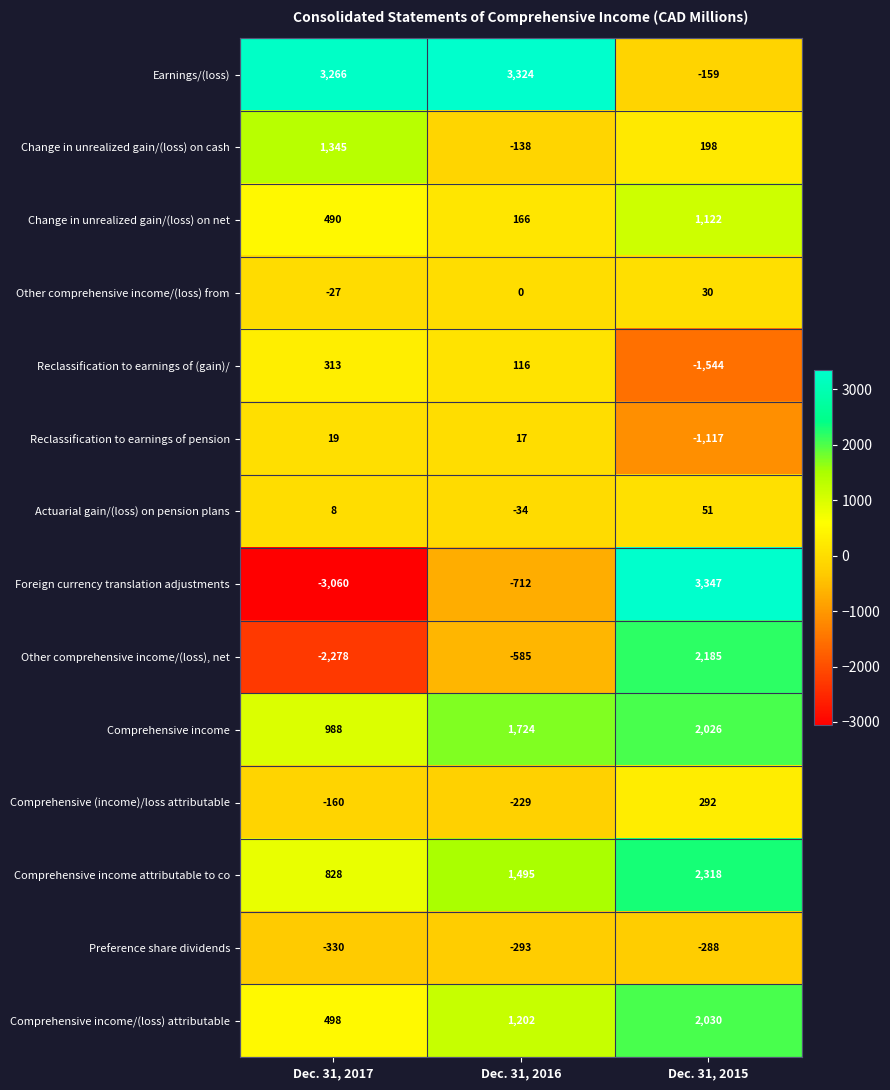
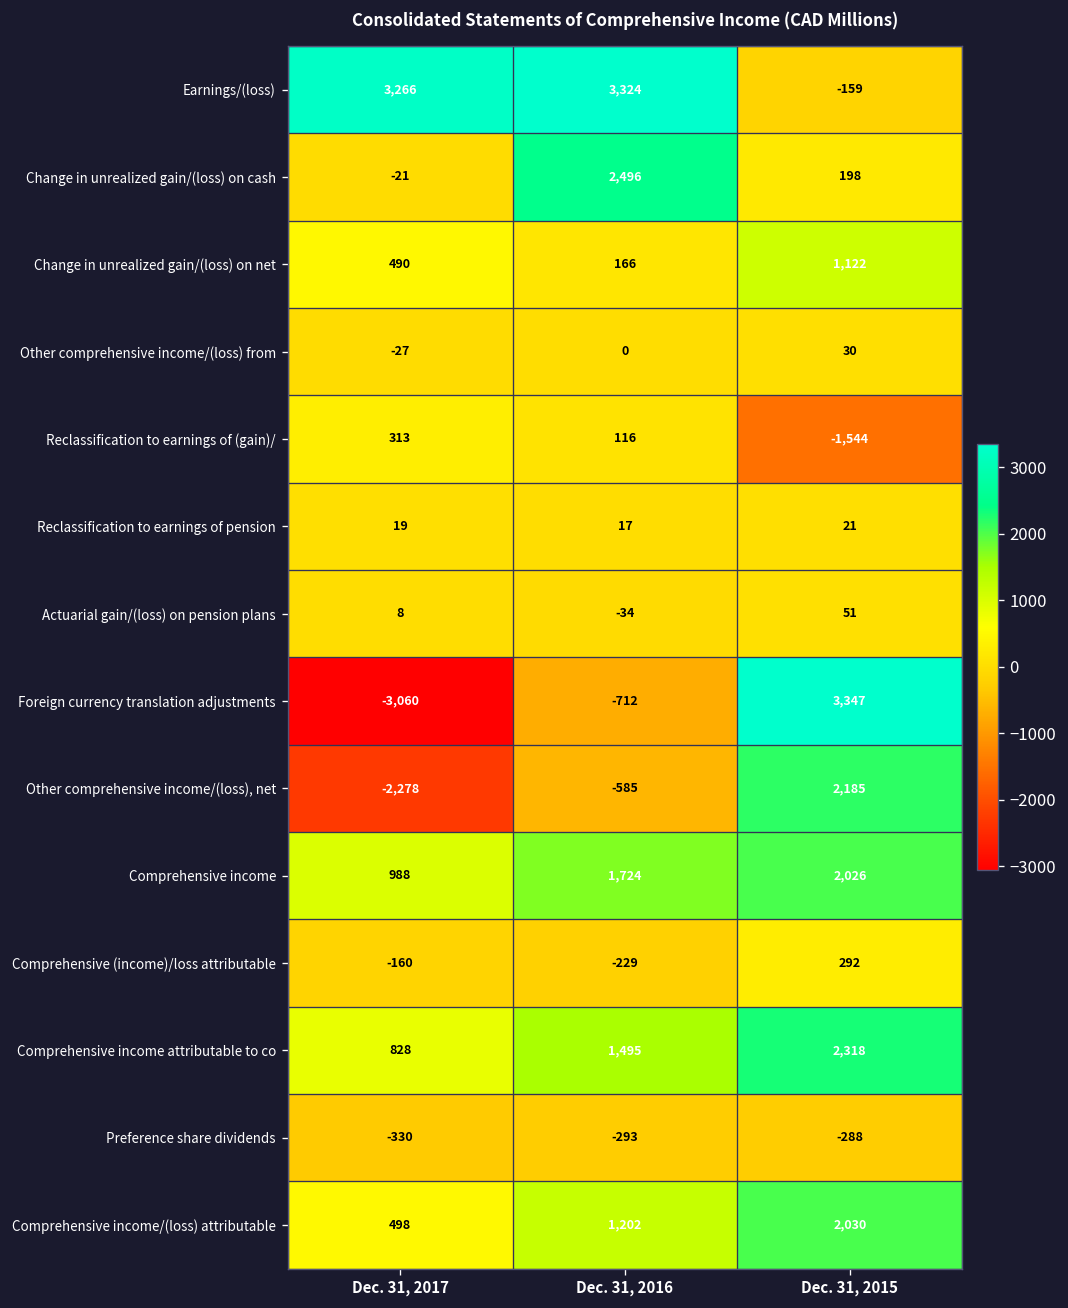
  {
    "Earnings/(loss)": {
      "Dec. 31, 2017": "3,266",
      "Dec. 31, 2016": "3,324",
      "Dec. 31, 2015": "-159"
    },
    "Change in unrealized gain/(loss) on cash": {
-     "Dec. 31, 2017": "1,345",
-     "Dec. 31, 2016": "-138",
+     "Dec. 31, 2017": "-21",
+     "Dec. 31, 2016": "2,496",
      "Dec. 31, 2015": "198"
    },
    "Change in unrealized gain/(loss) on net": {
      "Dec. 31, 2017": "490",
      "Dec. 31, 2016": "166",
      "Dec. 31, 2015": "1,122"
    },
    "Other comprehensive income/(loss) from": {
      "Dec. 31, 2017": "-27",
      "Dec. 31, 2016": "0",
      "Dec. 31, 2015": "30"
    },
    "Reclassification to earnings of (gain)/": {
      "Dec. 31, 2017": "313",
      "Dec. 31, 2016": "116",
      "Dec. 31, 2015": "-1,544"
    },
    "Reclassification to earnings of pension": {
      "Dec. 31, 2017": "19",
      "Dec. 31, 2016": "17",
-     "Dec. 31, 2015": "-1,117"
+     "Dec. 31, 2015": "21"
    },
    "Actuarial gain/(loss) on pension plans": {
      "Dec. 31, 2017": "8",
      "Dec. 31, 2016": "-34",
      "Dec. 31, 2015": "51"
    },
    "Foreign currency translation adjustments": {
      "Dec. 31, 2017": "-3,060",
      "Dec. 31, 2016": "-712",
      "Dec. 31, 2015": "3,347"
    },
    "Other comprehensive income/(loss), net": {
      "Dec. 31, 2017": "-2,278",
      "Dec. 31, 2016": "-585",
      "Dec. 31, 2015": "2,185"
    },
    "Comprehensive income": {
      "Dec. 31, 2017": "988",
      "Dec. 31, 2016": "1,724",
      "Dec. 31, 2015": "2,026"
    },
    "Comprehensive (income)/loss attributable": {
      "Dec. 31, 2017": "-160",
      "Dec. 31, 2016": "-229",
      "Dec. 31, 2015": "292"
    },
    "Comprehensive income attributable to co": {
      "Dec. 31, 2017": "828",
      "Dec. 31, 2016": "1,495",
      "Dec. 31, 2015": "2,318"
    },
    "Preference share dividends": {
      "Dec. 31, 2017": "-330",
      "Dec. 31, 2016": "-293",
      "Dec. 31, 2015": "-288"
    },
    "Comprehensive income/(loss) attributable": {
      "Dec. 31, 2017": "498",
      "Dec. 31, 2016": "1,202",
      "Dec. 31, 2015": "2,030"
    }
  }
